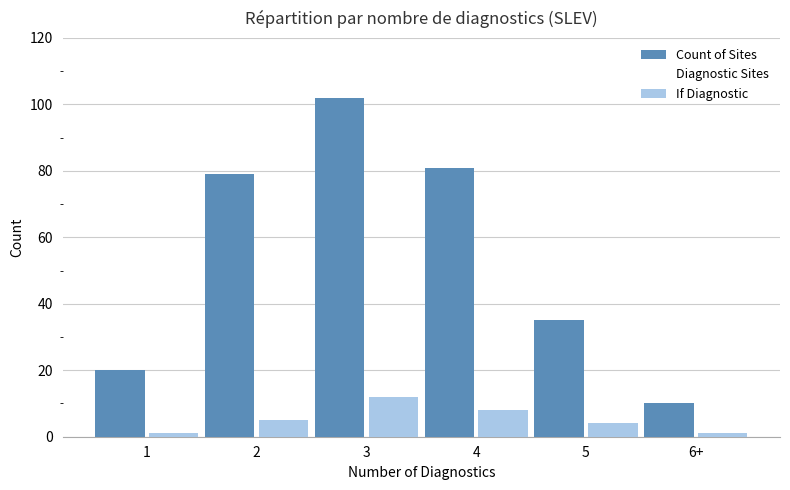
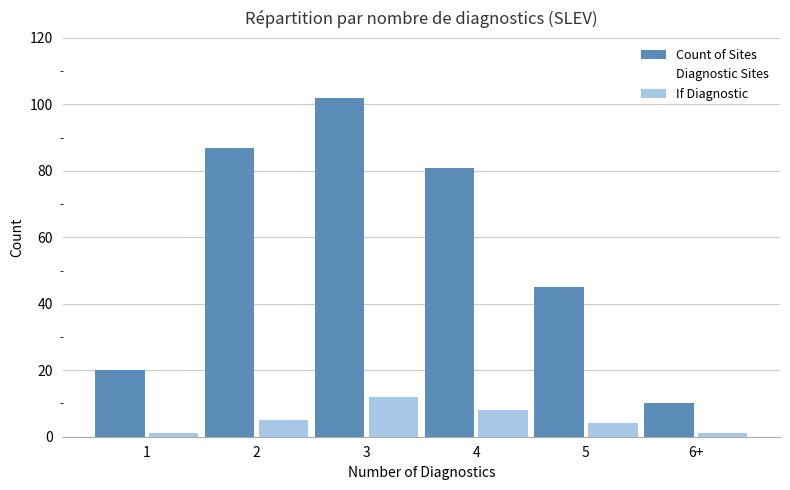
  {
    "Count of Sites": {
      "1": 20,
-     "2": 79,
+     "2": 87,
      "3": 102,
      "4": 81,
-     "5": 35,
+     "5": 45,
      "6+": 10
    }
  }
